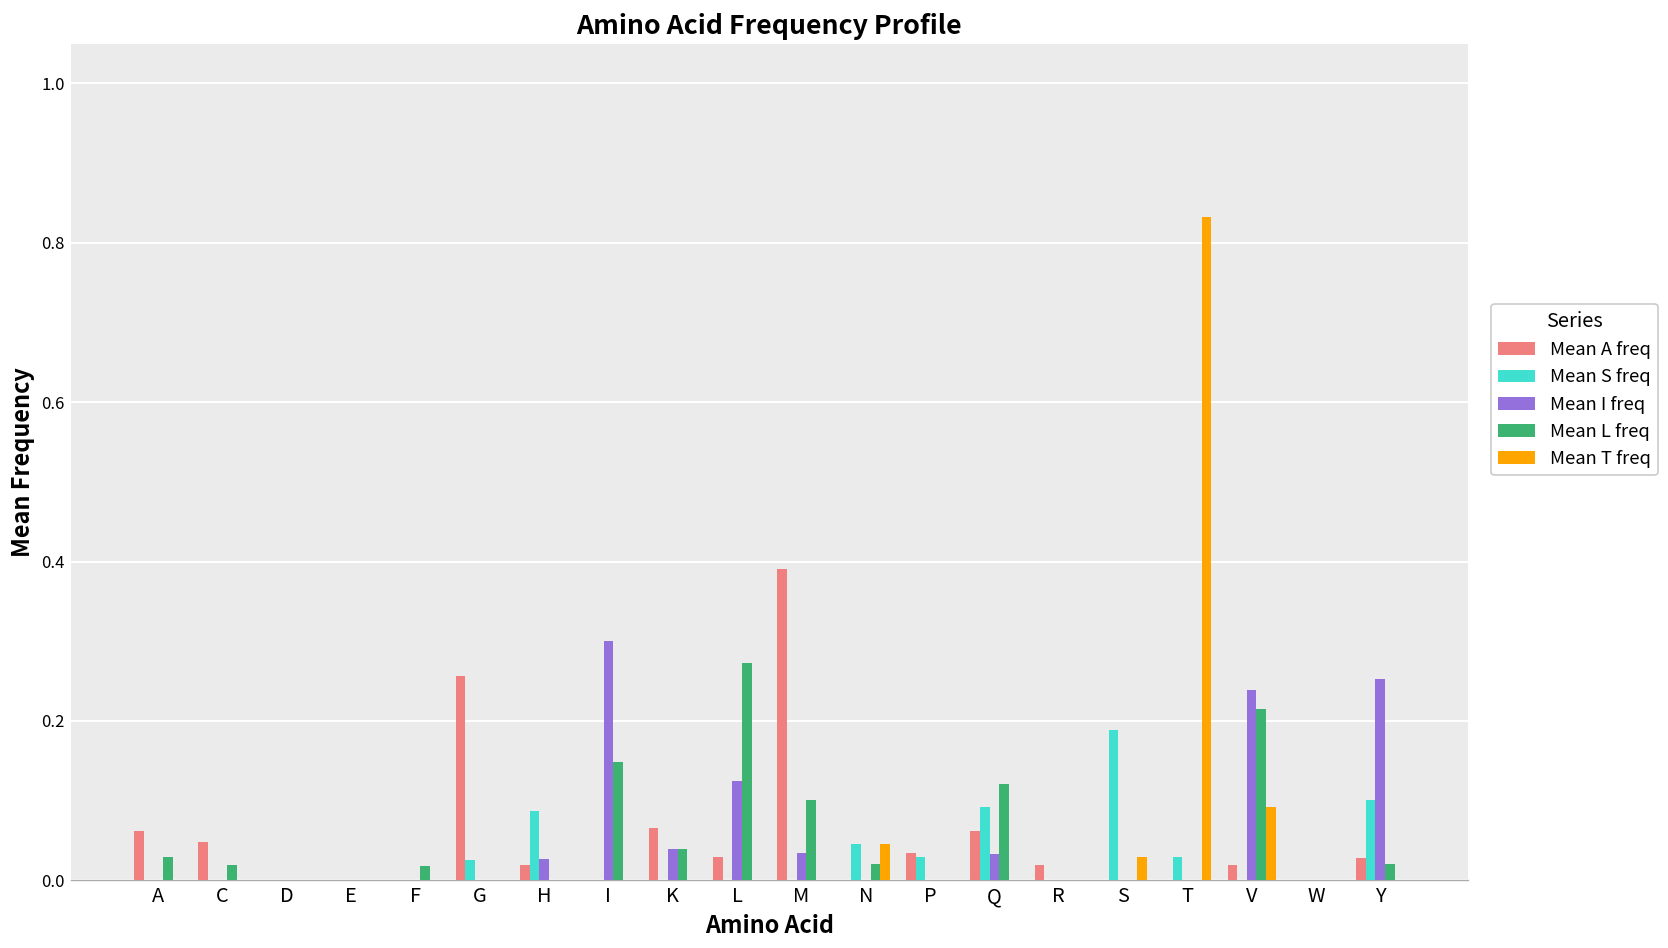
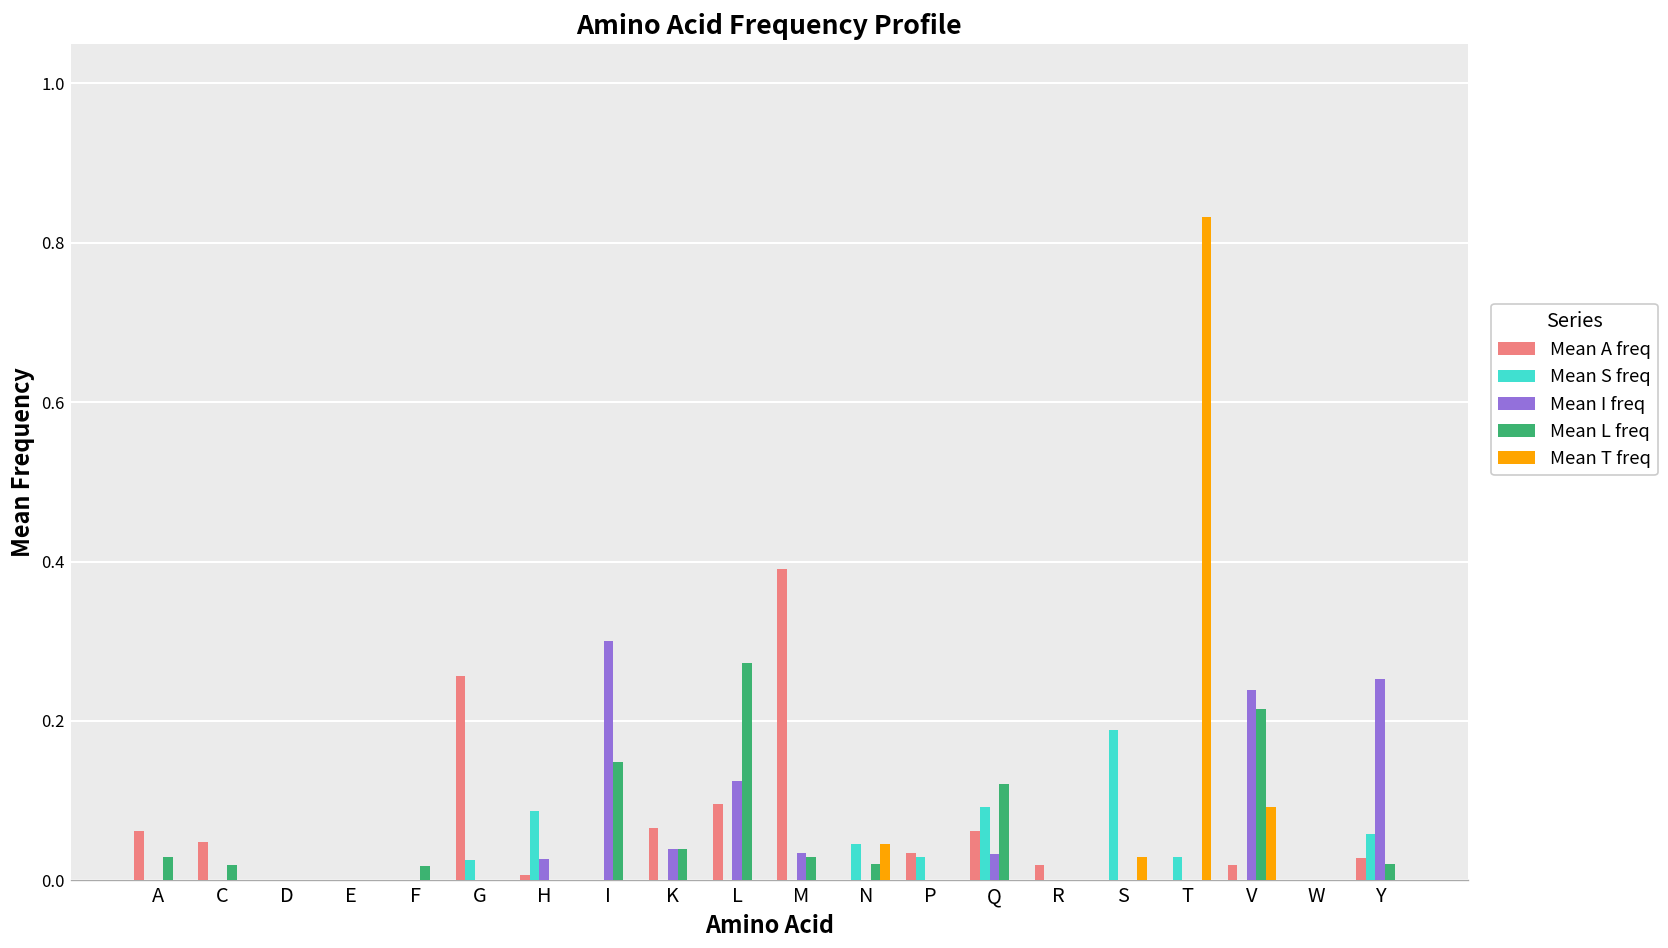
  {
    "Mean A freq": {
      "A": 0.06,
      "C": 0.05,
      "D": 0.00,
      "E": 0.00,
      "F": 0.00,
      "G": 0.26,
-     "H": 0.02,
+     "H": 0.01,
      "I": 0.00,
      "K": 0.07,
-     "L": 0.03,
+     "L": 0.10,
      "M": 0.39,
      "N": 0.00,
      "P": 0.03,
      "Q": 0.06,
      "R": 0.02,
      "S": 0.00,
      "T": 0.00,
      "V": 0.02,
      "W": 0.00,
      "Y": 0.03
    },
    "Mean S freq": {
      "A": 0.00,
      "C": 0.00,
      "D": 0.00,
      "E": 0.00,
      "F": 0.00,
      "G": 0.03,
      "H": 0.09,
      "I": 0.00,
      "K": 0.00,
      "L": 0.00,
      "M": 0.00,
      "N": 0.05,
      "P": 0.03,
      "Q": 0.09,
      "R": 0.00,
      "S": 0.19,
      "T": 0.03,
      "V": 0.00,
      "W": 0.00,
-     "Y": 0.10
+     "Y": 0.06
    },
    "Mean I freq": {
      "A": 0.00,
      "C": 0.00,
      "D": 0.00,
      "E": 0.00,
      "F": 0.00,
      "G": 0.00,
      "H": 0.03,
      "I": 0.30,
      "K": 0.04,
      "L": 0.13,
      "M": 0.03,
      "N": 0.00,
      "P": 0.00,
      "Q": 0.03,
      "R": 0.00,
      "S": 0.00,
      "T": 0.00,
      "V": 0.24,
      "W": 0.00,
      "Y": 0.25
    },
    "Mean L freq": {
      "A": 0.03,
      "C": 0.02,
      "D": 0.00,
      "E": 0.00,
      "F": 0.02,
      "G": 0.00,
      "H": 0.00,
      "I": 0.15,
      "K": 0.04,
      "L": 0.27,
-     "M": 0.10,
+     "M": 0.03,
      "N": 0.02,
      "P": 0.00,
      "Q": 0.12,
      "R": 0.00,
      "S": 0.00,
      "T": 0.00,
      "V": 0.22,
      "W": 0.00,
      "Y": 0.02
    },
    "Mean T freq": {
      "A": 0.00,
      "C": 0.00,
      "D": 0.00,
      "E": 0.00,
      "F": 0.00,
      "G": 0.00,
      "H": 0.00,
      "I": 0.00,
      "K": 0.00,
      "L": 0.00,
      "M": 0.00,
      "N": 0.05,
      "P": 0.00,
      "Q": 0.00,
      "R": 0.00,
      "S": 0.03,
      "T": 0.83,
      "V": 0.09,
      "W": 0.00,
      "Y": 0.00
    }
  }
